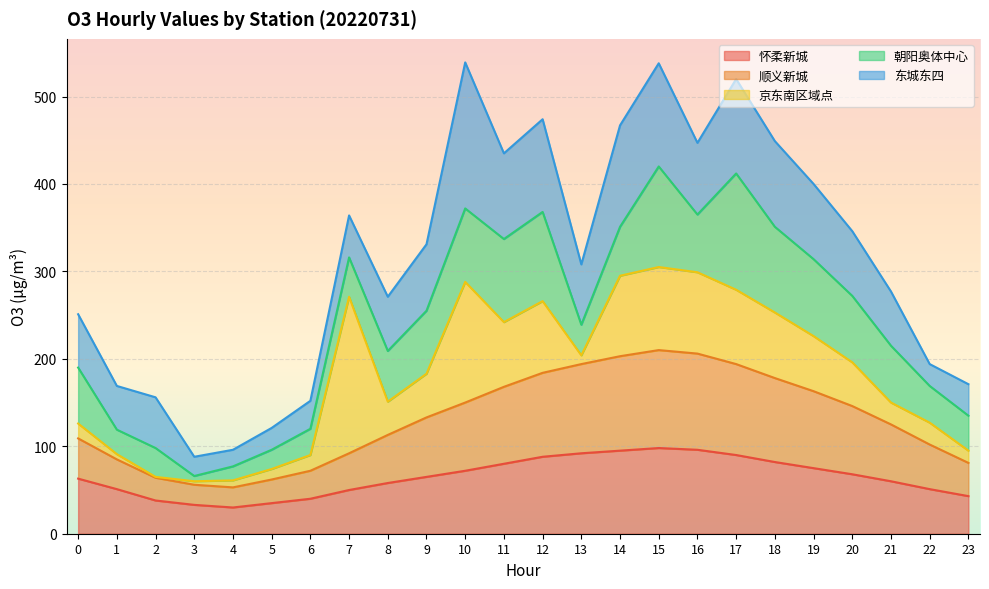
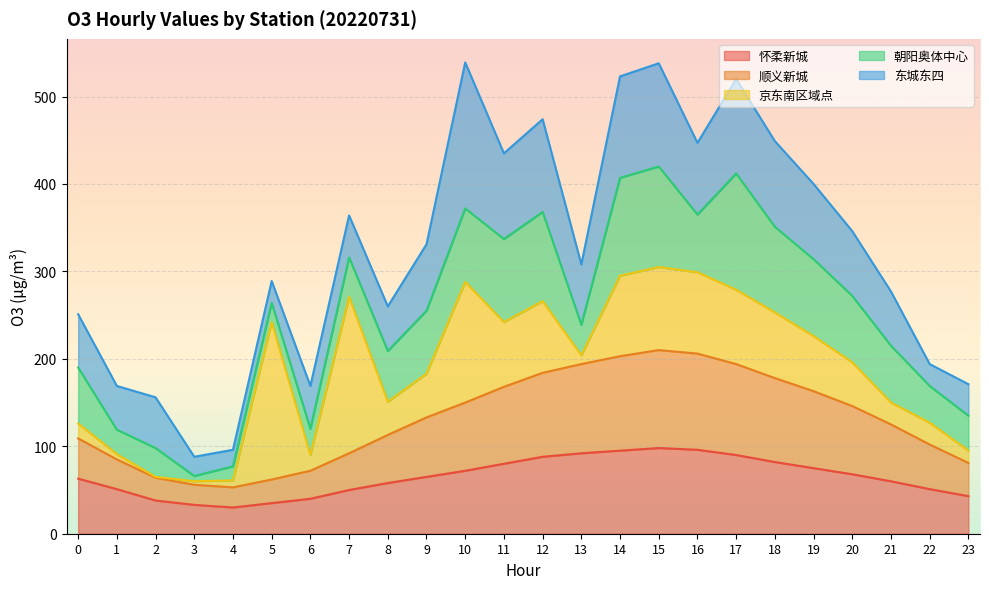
  {
    "京东南区域点": {
      "0": 20,
      "1": 10,
      "3": 0,
      "4": 10,
-     "5": 10,
+     "5": 180,
      "6": 20,
      "7": 180,
      "8": 40,
      "9": 50,
      "10": 140,
      "11": 70,
      "12": 80,
      "13": 10,
      "14": 90,
      "15": 100,
      "16": 90,
      "17": 90,
      "18": 80,
      "19": 60,
      "20": 50,
      "21": 30,
      "22": 30,
      "23": 10
    },
    "朝阳奥体中心": {
      "0": 60,
      "1": 30,
      "2": 30,
      "3": 10,
      "4": 20,
      "5": 20,
      "6": 30,
      "7": 50,
      "8": 60,
      "9": 70,
      "10": 80,
      "11": 100,
      "12": 100,
      "13": 40,
-     "14": 60,
+     "14": 110,
      "15": 120,
      "16": 70,
      "17": 130,
      "18": 100,
      "19": 90,
      "20": 80,
      "21": 70,
      "22": 40,
      "23": 40
    },
    "东城东四": {
      "0": 60,
      "1": 50,
      "2": 60,
      "3": 20,
      "4": 20,
      "5": 30,
-     "6": 30,
+     "6": 50,
      "7": 50,
-     "8": 60,
+     "8": 50,
      "9": 80,
      "10": 170,
      "11": 100,
      "12": 110,
      "13": 70,
      "14": 120,
      "15": 120,
      "16": 80,
      "18": 100,
      "19": 90,
      "20": 70,
      "21": 60,
      "22": 30,
      "23": 40
    }
  }
